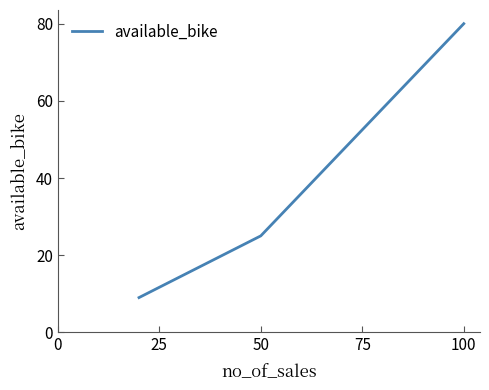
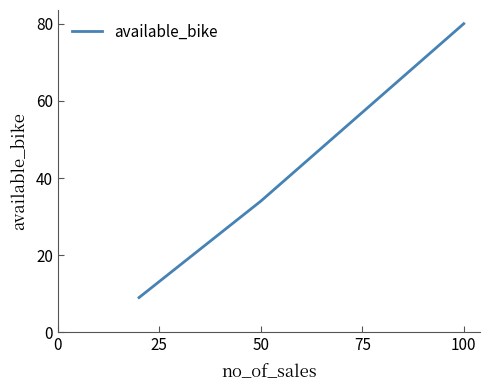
  {
-   "50": 25,
+   "50": 34,
    "100": 80
  }
